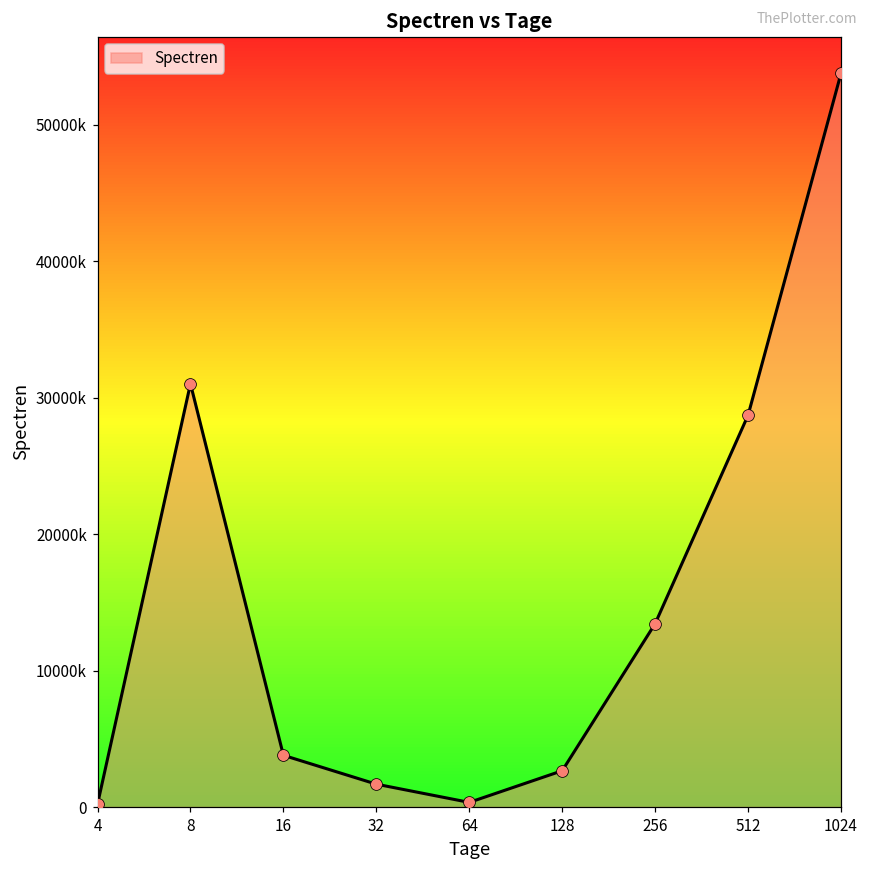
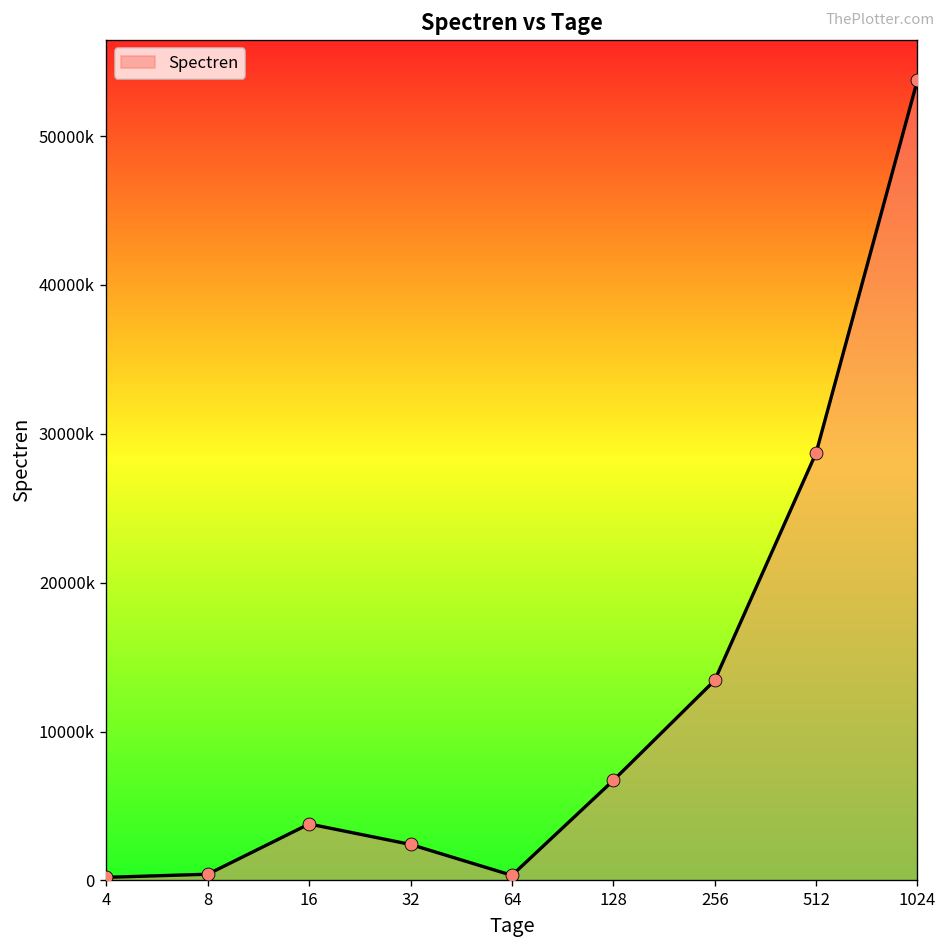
  {
    "4": 200000,
-   "8": 31000000,
+   "8": 400000,
    "16": 3800000,
-   "32": 1700000,
+   "32": 2400000,
    "64": 300000,
-   "128": 2700000,
+   "128": 6700000,
    "256": 13400000,
    "512": 28700000,
    "1024": 53800000
  }
